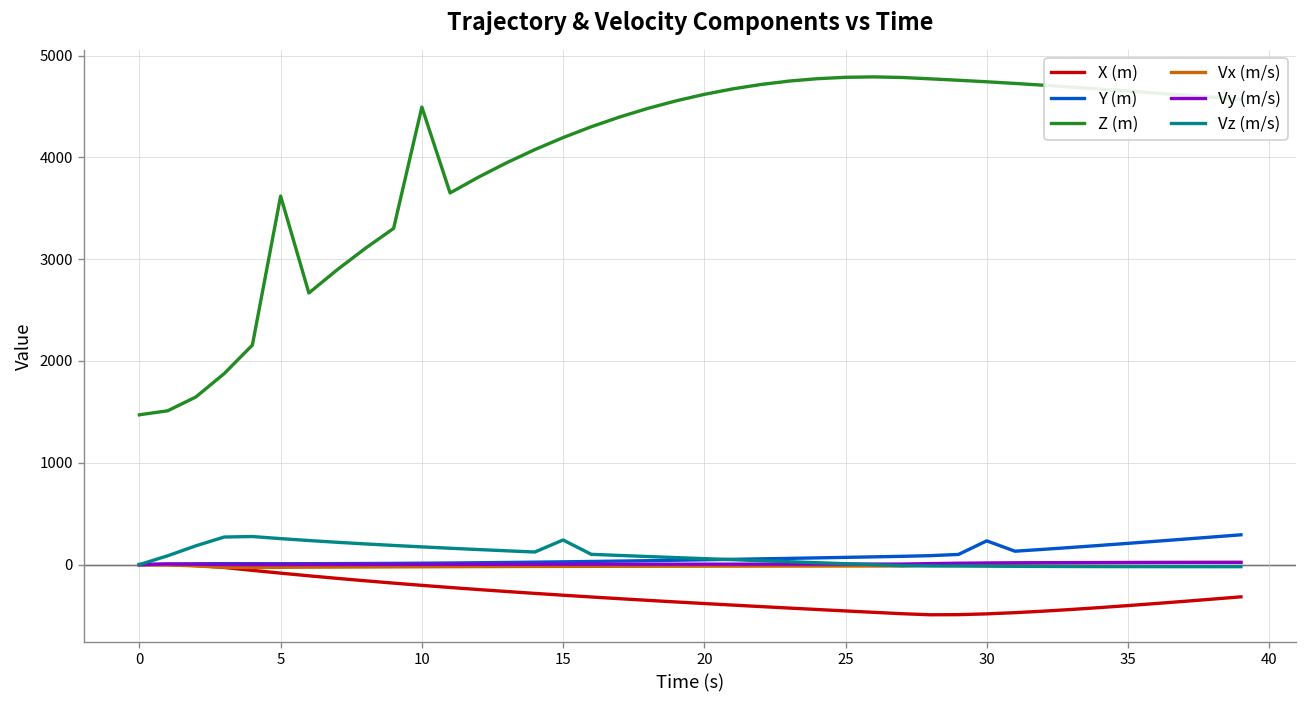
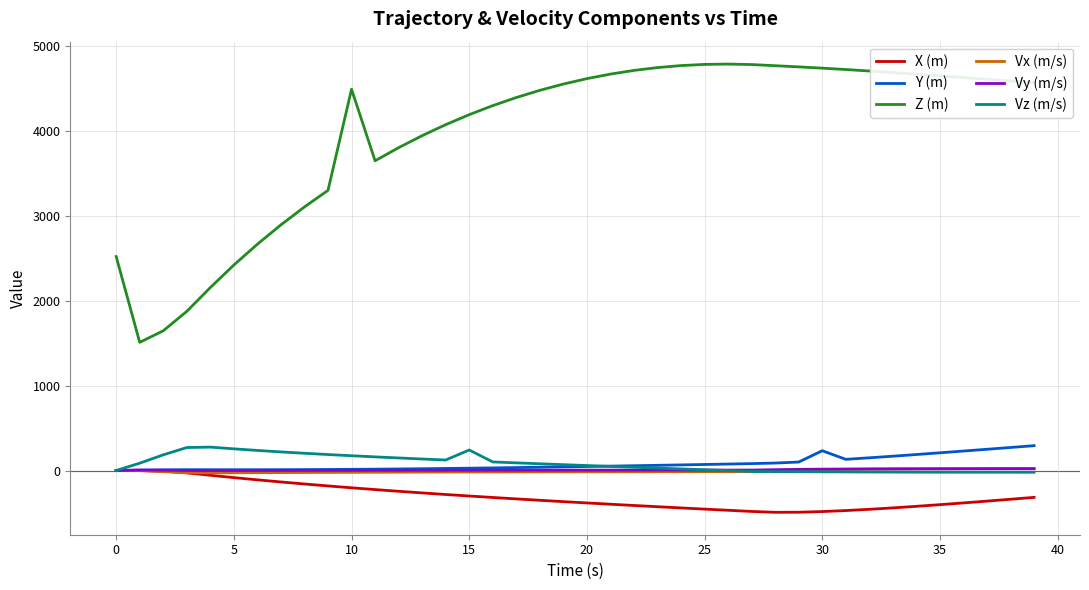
  {
    "X (m)": {
      "5": -100,
      "10": -200,
      "15": -300,
      "20": -400,
      "25": -500,
      "30": -500,
      "35": -400
    },
    "Y (m)": {
      "25": 100,
      "30": 200,
      "35": 200
    },
    "Z (m)": {
-     "0": 1500,
-     "5": 3600,
+     "0": 2500,
+     "5": 2400,
      "10": 4500,
      "15": 4200,
      "20": 4600,
      "25": 4800,
      "30": 4700
    },
    "Vz (m/s)": {
      "5": 300,
      "10": 200,
      "15": 200,
      "35": 0
    }
  }
